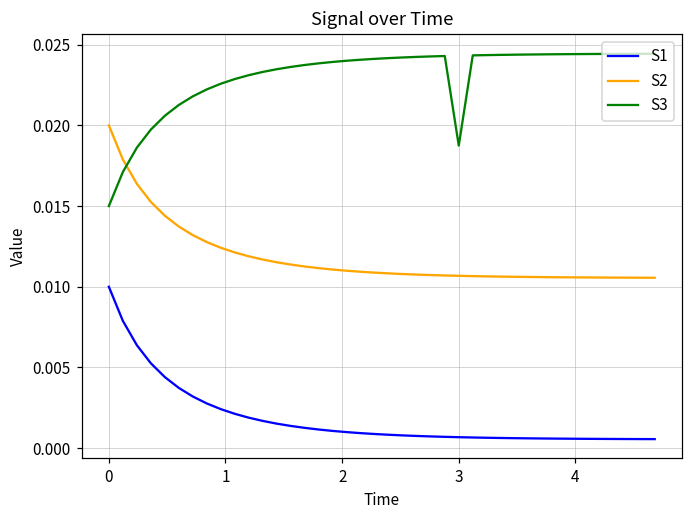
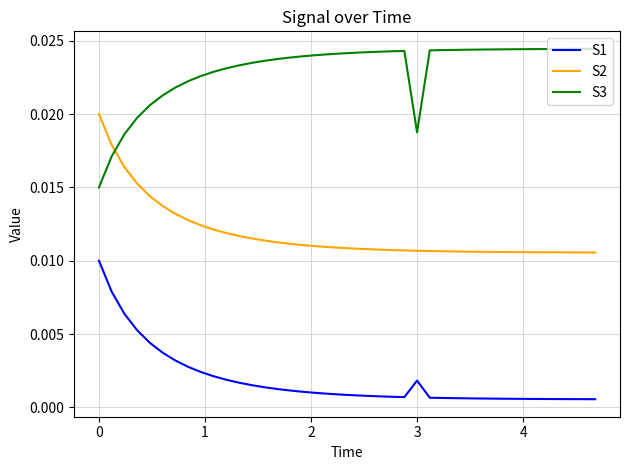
  {
    "S1": {
      "0": 0.0100,
-     "3": 0.0007
+     "3": 0.0018
    },
    "S2": {
      "0": 0.0200,
      "3": 0.0107
    },
    "S3": {
      "0": 0.0150,
      "3": 0.0187
    }
  }
